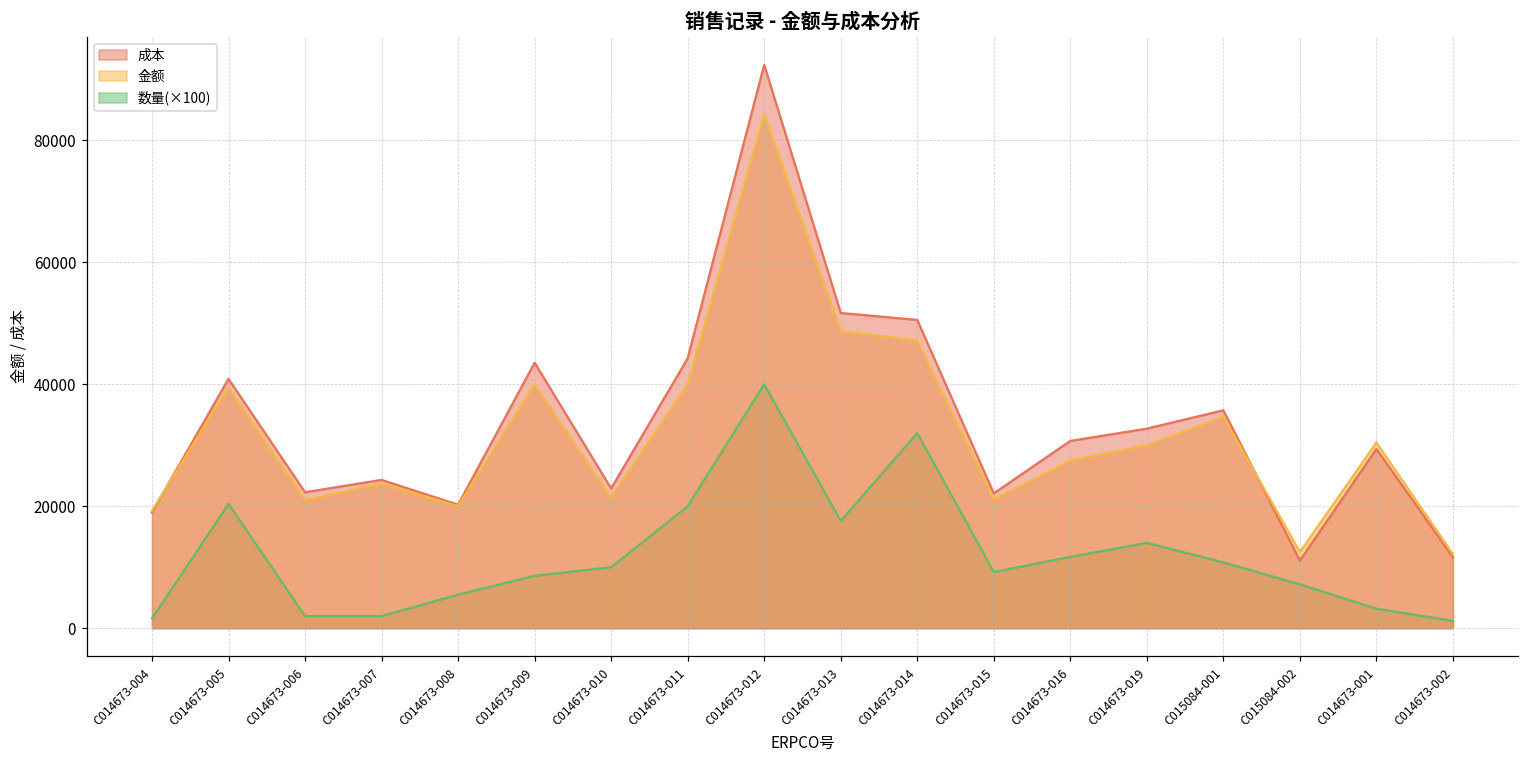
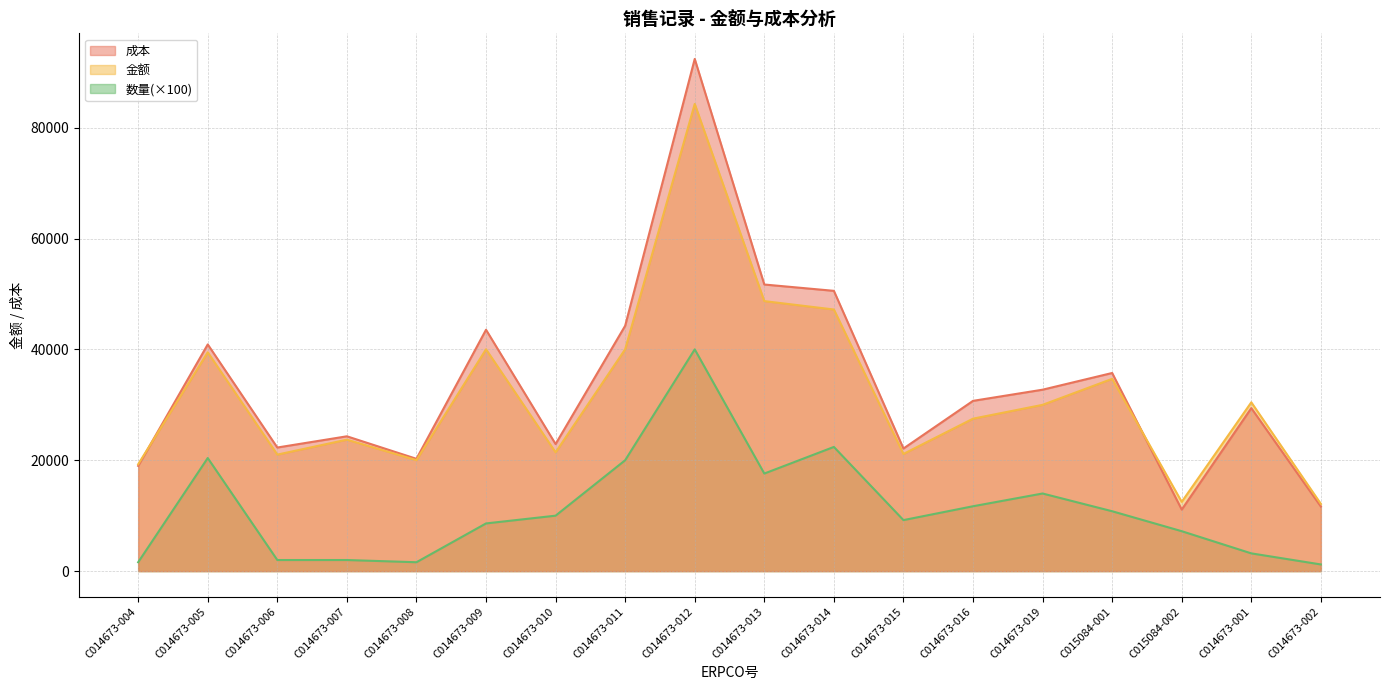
  {
    "数量(×100)": {
      "C014673-004": 2000,
      "C014673-005": 20000,
      "C014673-006": 2000,
      "C014673-007": 2000,
-     "C014673-008": 6000,
+     "C014673-008": 2000,
      "C014673-009": 9000,
      "C014673-010": 10000,
      "C014673-011": 20000,
      "C014673-012": 40000,
      "C014673-013": 18000,
-     "C014673-014": 32000,
+     "C014673-014": 22000,
      "C014673-015": 9000,
      "C014673-016": 12000,
      "C014673-019": 14000,
      "C015084-001": 11000,
      "C015084-002": 7000,
      "C014673-001": 3000,
      "C014673-002": 1000
    }
  }
